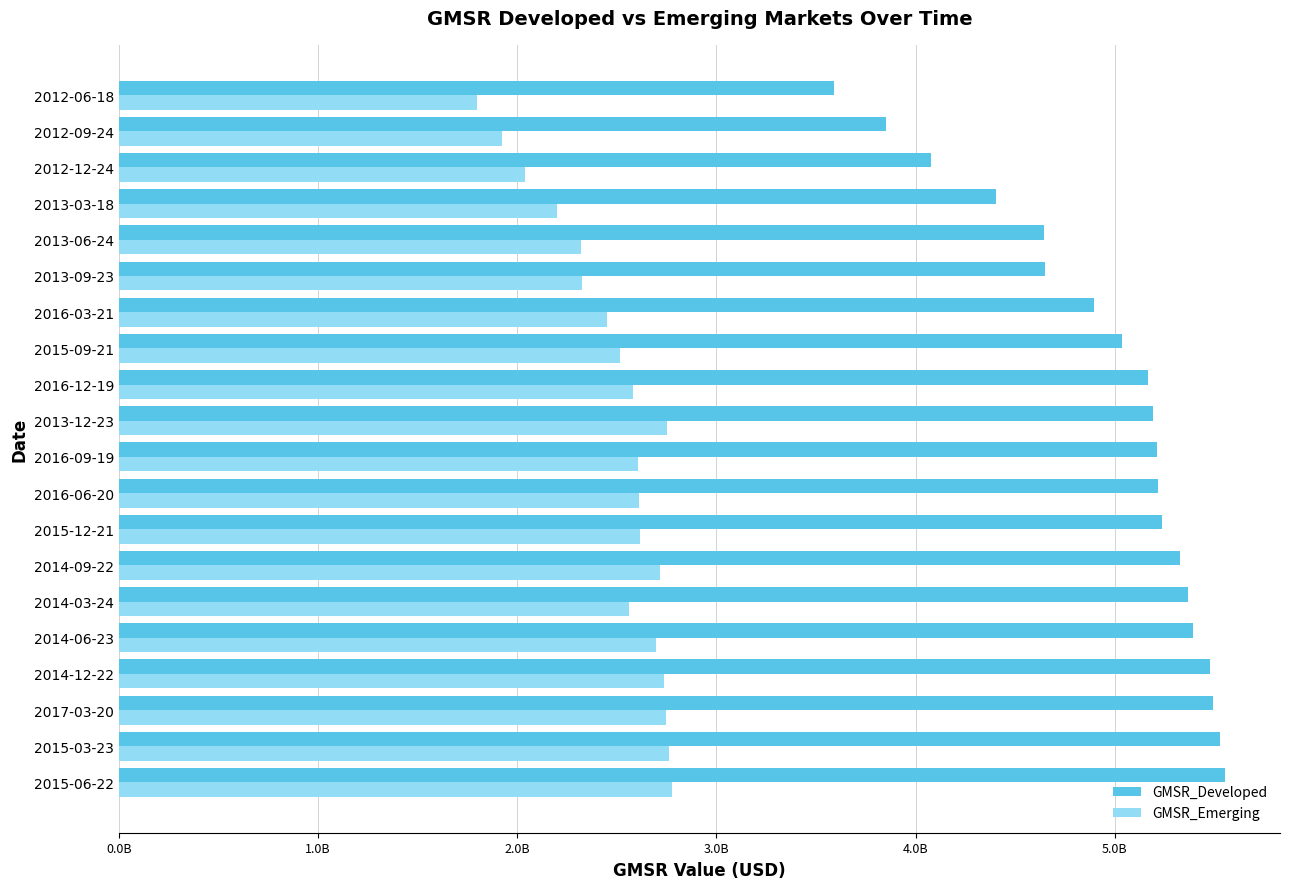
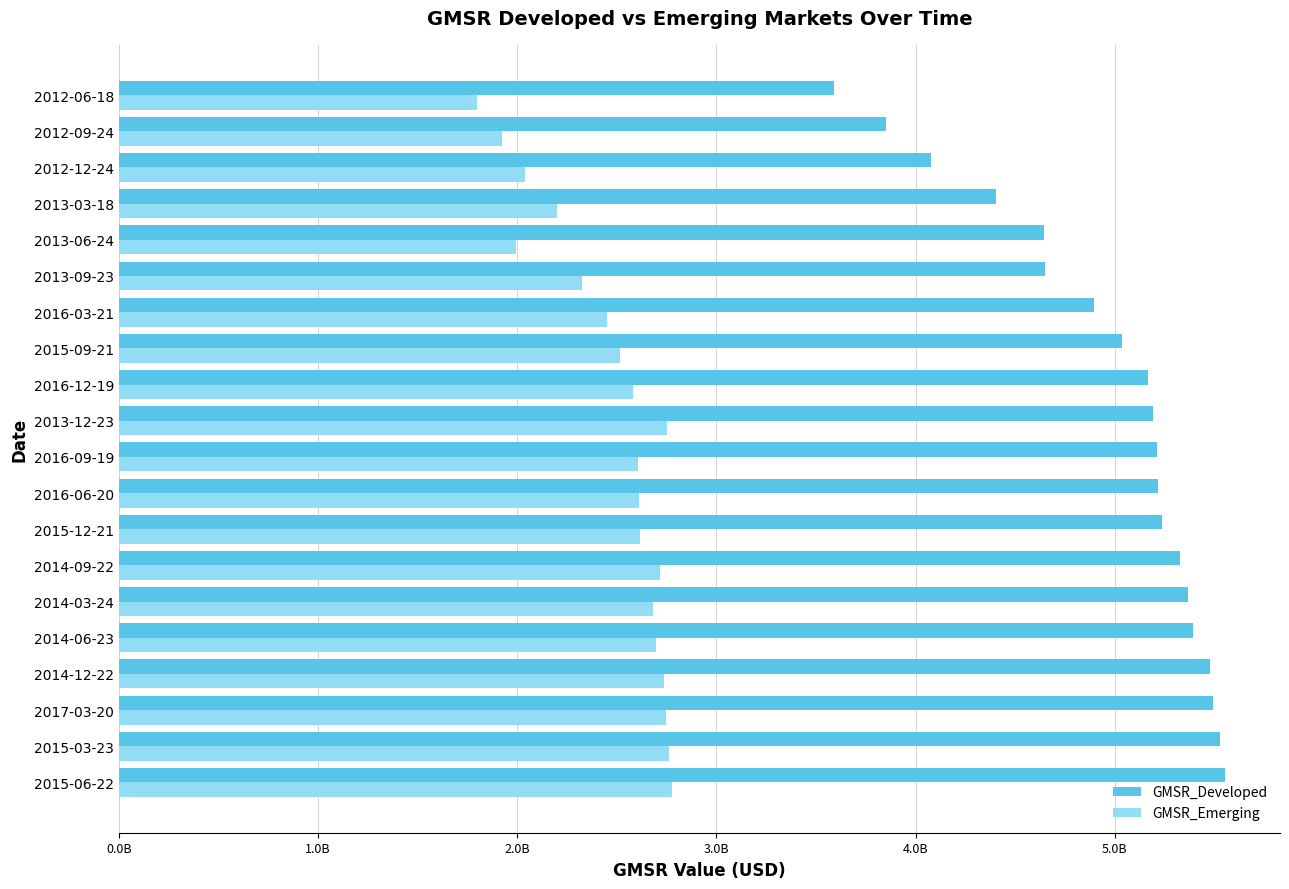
  {
    "GMSR_Developed": {
      "2012-06-18": 3590000000,
      "2012-09-24": 3850000000,
      "2012-12-24": 4080000000,
      "2013-03-18": 4400000000,
      "2013-06-24": 4650000000,
      "2013-09-23": 4650000000,
      "2016-03-21": 4900000000,
      "2015-09-21": 5040000000,
      "2016-12-19": 5170000000,
      "2013-12-23": 5190000000,
      "2016-09-19": 5210000000,
      "2016-06-20": 5220000000,
      "2015-12-21": 5240000000,
      "2014-09-22": 5330000000,
      "2014-03-24": 5370000000,
      "2014-06-23": 5390000000,
      "2014-12-22": 5480000000,
      "2017-03-20": 5490000000,
      "2015-03-23": 5530000000,
      "2015-06-22": 5550000000
    },
    "GMSR_Emerging": {
      "2012-06-18": 1800000000,
      "2012-09-24": 1930000000,
      "2012-12-24": 2040000000,
      "2013-03-18": 2200000000,
-     "2013-06-24": 2320000000,
+     "2013-06-24": 1990000000,
      "2013-09-23": 2330000000,
      "2016-03-21": 2450000000,
      "2015-09-21": 2520000000,
      "2016-12-19": 2580000000,
      "2013-12-23": 2750000000,
      "2016-09-19": 2610000000,
      "2016-06-20": 2610000000,
      "2015-12-21": 2620000000,
      "2014-09-22": 2720000000,
-     "2014-03-24": 2560000000,
+     "2014-03-24": 2680000000,
      "2014-06-23": 2700000000,
      "2014-12-22": 2740000000,
      "2017-03-20": 2750000000,
      "2015-03-23": 2760000000,
      "2015-06-22": 2780000000
    }
  }
